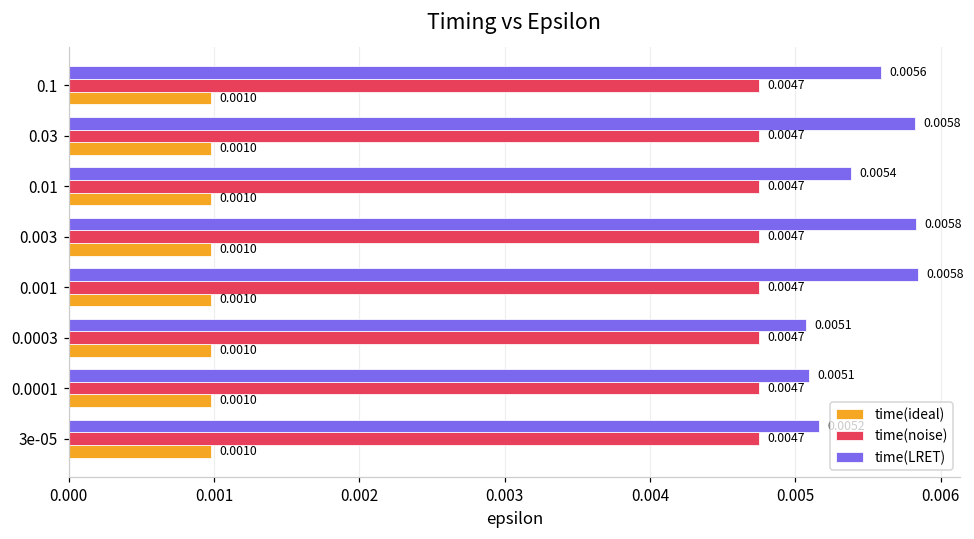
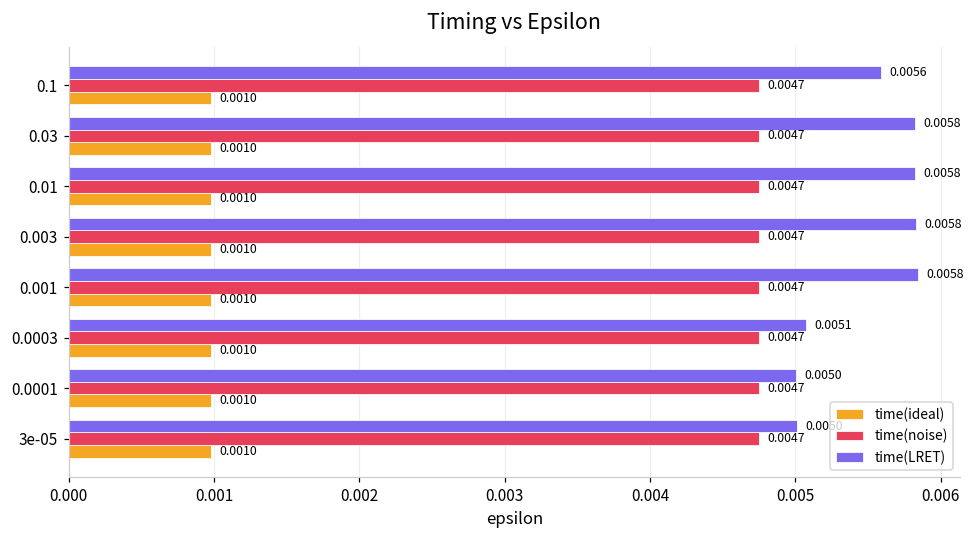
  {
    "time(ideal)": {
      "0.1": 0.0010,
      "0.03": 0.0010,
      "0.01": 0.0010,
      "0.003": 0.0010,
      "0.001": 0.0010,
      "0.0003": 0.0010,
      "0.0001": 0.0010,
      "3e-05": 0.0010
    },
    "time(noise)": {
      "0.1": 0.0047,
      "0.03": 0.0047,
      "0.01": 0.0047,
      "0.003": 0.0047,
      "0.001": 0.0047,
      "0.0003": 0.0047,
      "0.0001": 0.0047,
      "3e-05": 0.0047
    },
    "time(LRET)": {
      "0.1": 0.0056,
      "0.03": 0.0058,
-     "0.01": 0.0054,
+     "0.01": 0.0058,
      "0.003": 0.0058,
      "0.001": 0.0058,
      "0.0003": 0.0051,
-     "0.0001": 0.0051,
-     "3e-05": 0.00516
+     "0.0001": 0.0050,
+     "3e-05": 0.00501
    }
  }
